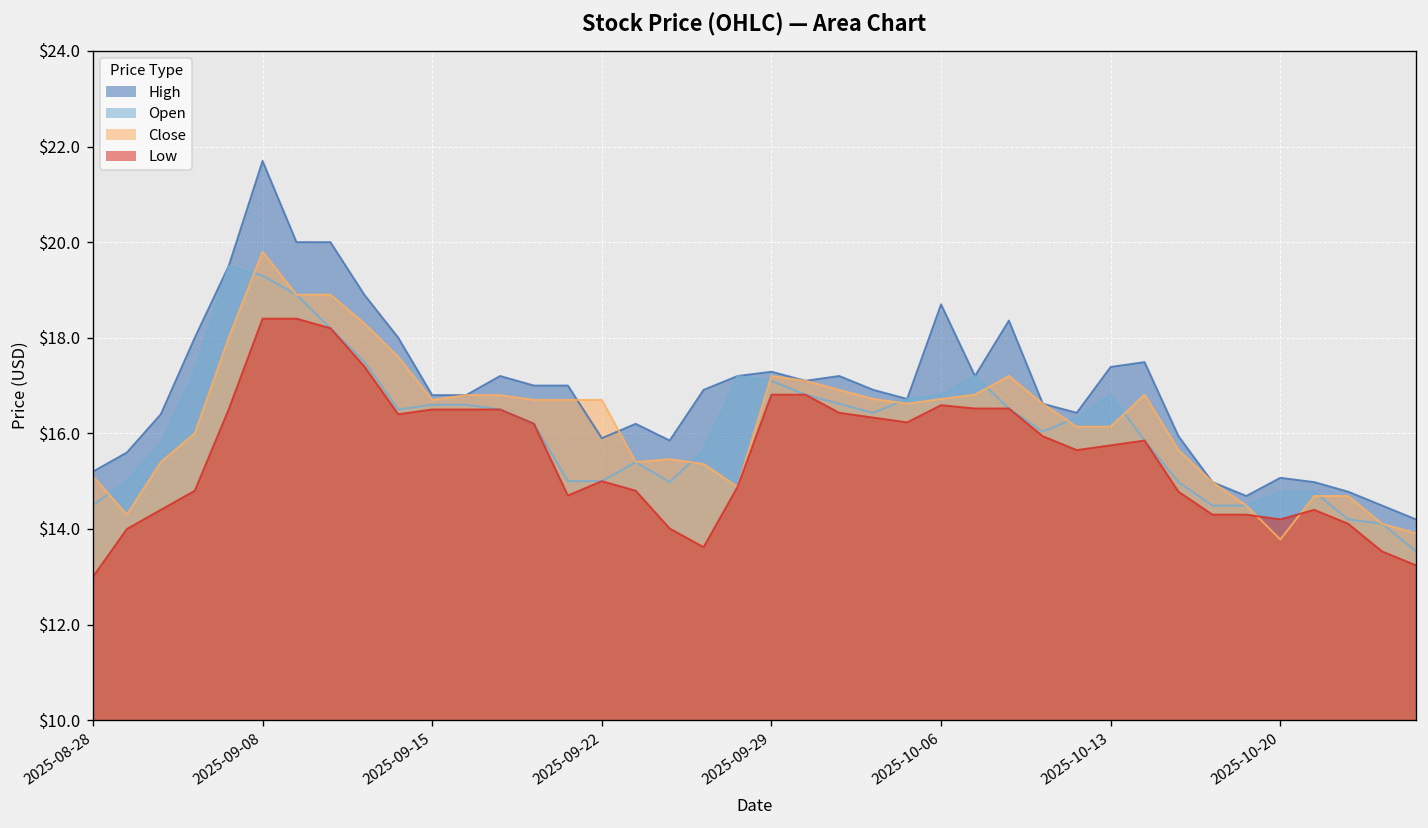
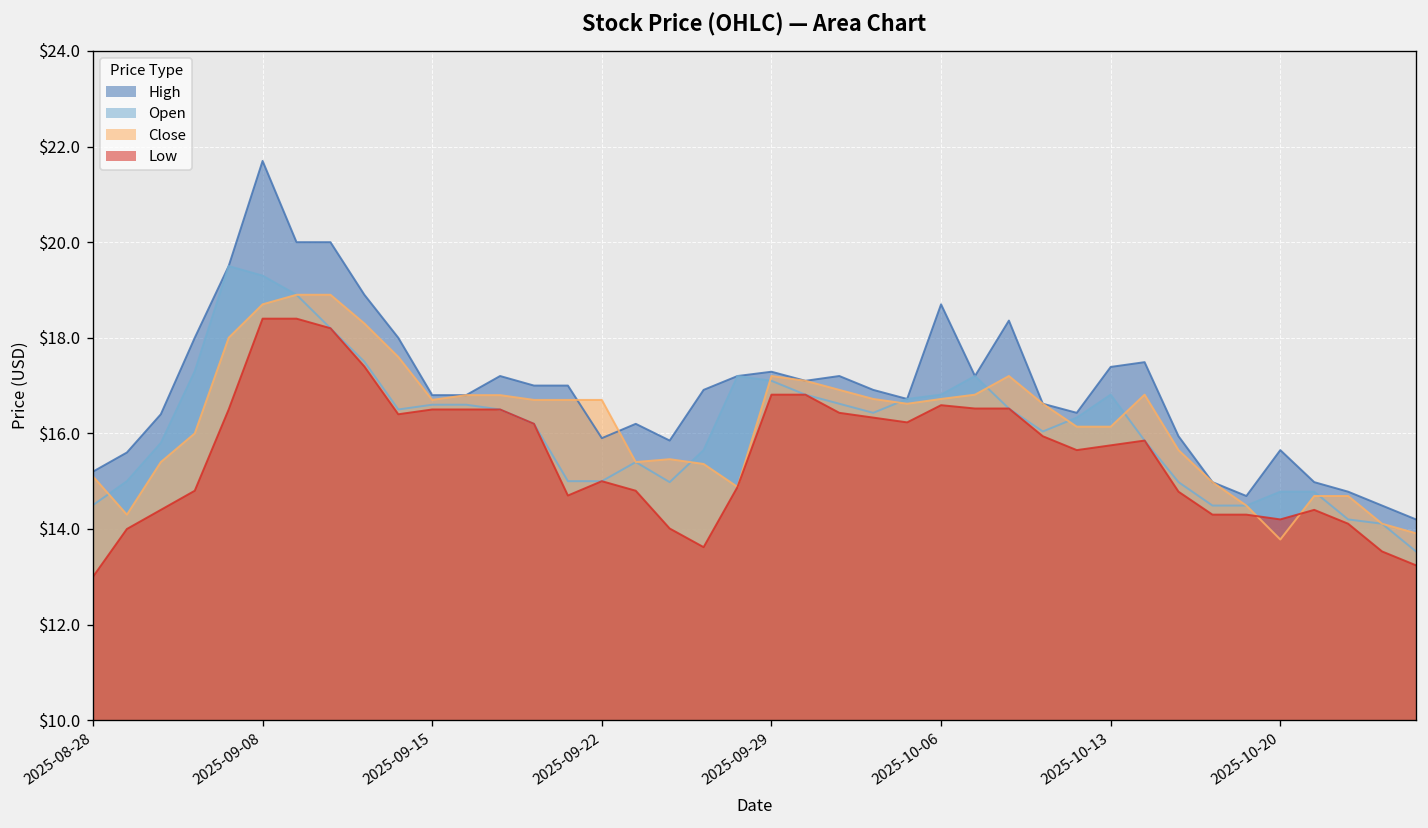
  {
    "High": {
      "2025-08-28": "$15.2",
      "2025-09-08": "$21.7",
      "2025-09-15": "$16.8",
      "2025-09-22": "$15.9",
      "2025-09-29": "$17.3",
      "2025-10-06": "$18.7",
      "2025-10-13": "$17.4",
-     "2025-10-20": "$15.1"
+     "2025-10-20": "$15.7"
    },
    "Open": {
      "2025-08-28": "$14.5",
      "2025-09-08": "$19.3",
      "2025-09-15": "$16.6",
      "2025-09-29": "$17.1",
      "2025-10-06": "$16.8",
      "2025-10-13": "$16.8",
      "2025-10-20": "$14.8"
    },
    "Close": {
      "2025-08-28": "$15.1",
-     "2025-09-08": "$19.8",
+     "2025-09-08": "$18.7",
      "2025-09-15": "$16.7",
      "2025-09-22": "$16.7",
      "2025-09-29": "$17.2",
      "2025-10-06": "$16.7",
      "2025-10-13": "$16.1",
      "2025-10-20": "$13.8"
    },
    "Low": {
      "2025-08-28": "$13.0",
      "2025-09-08": "$18.4",
      "2025-09-15": "$16.5",
      "2025-09-29": "$16.8",
      "2025-10-06": "$16.6",
      "2025-10-13": "$15.8",
      "2025-10-20": "$14.2"
    }
  }
